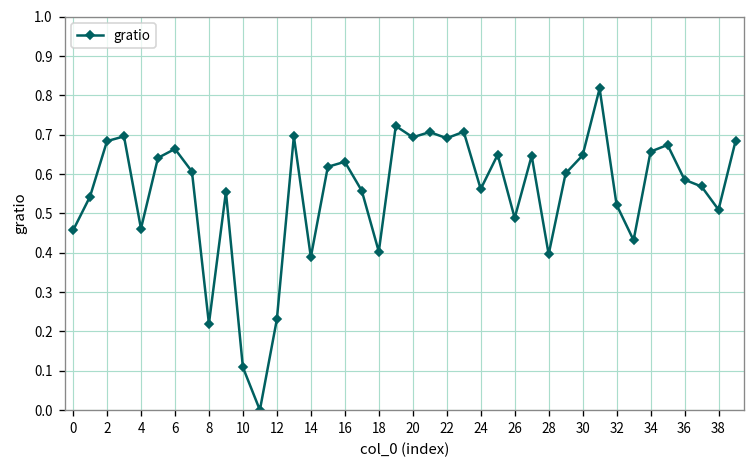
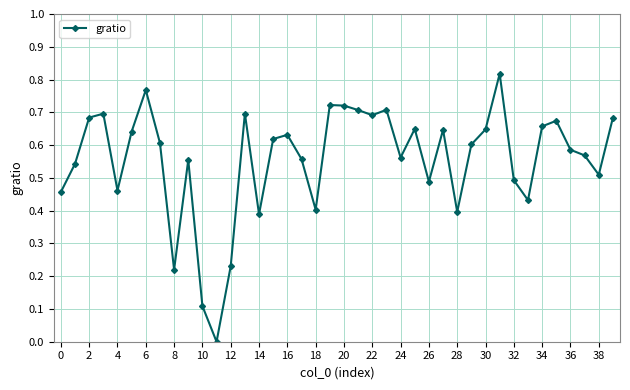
  {
    "0": 0.46,
    "2": 0.68,
    "4": 0.46,
-   "6": 0.66,
+   "6": 0.77,
    "8": 0.22,
    "10": 0.11,
    "12": 0.23,
    "14": 0.39,
    "16": 0.63,
    "18": 0.40,
-   "20": 0.69,
+   "20": 0.72,
    "22": 0.69,
    "24": 0.56,
    "26": 0.49,
    "28": 0.40,
    "30": 0.65,
-   "32": 0.52,
+   "32": 0.49,
    "34": 0.66,
    "36": 0.59,
    "38": 0.51
  }
